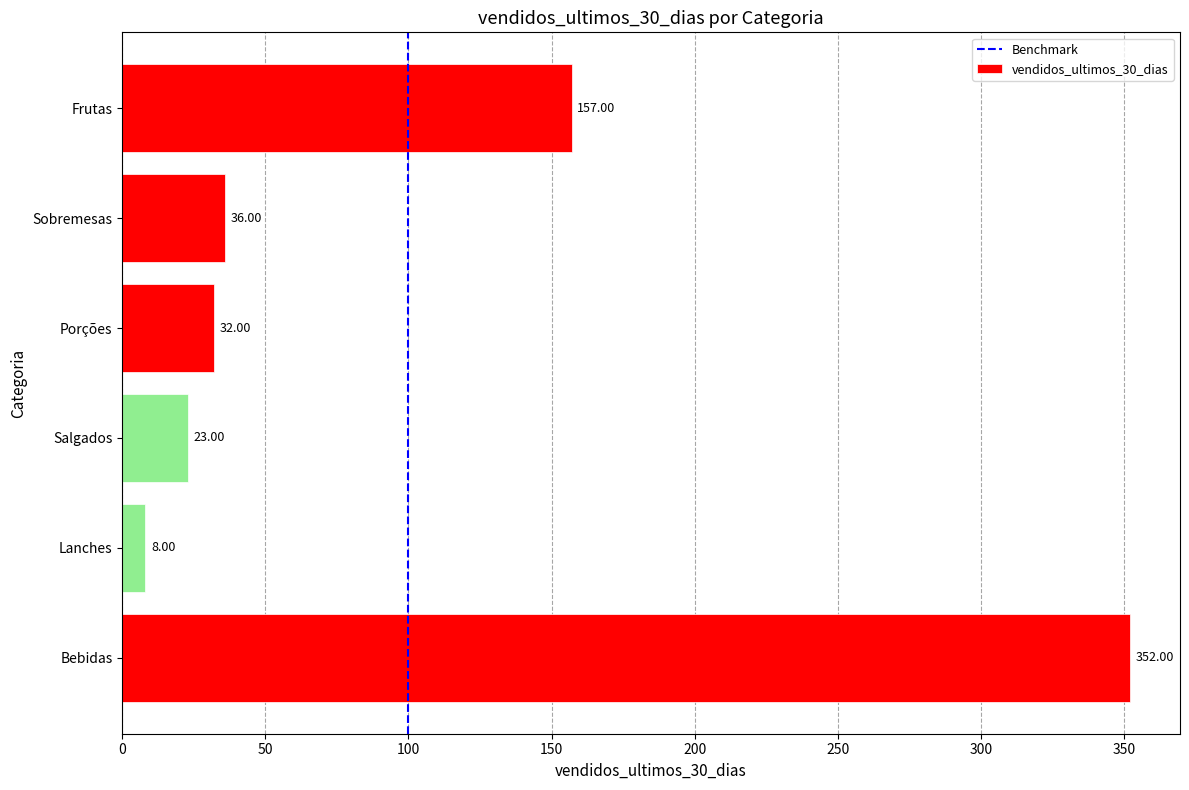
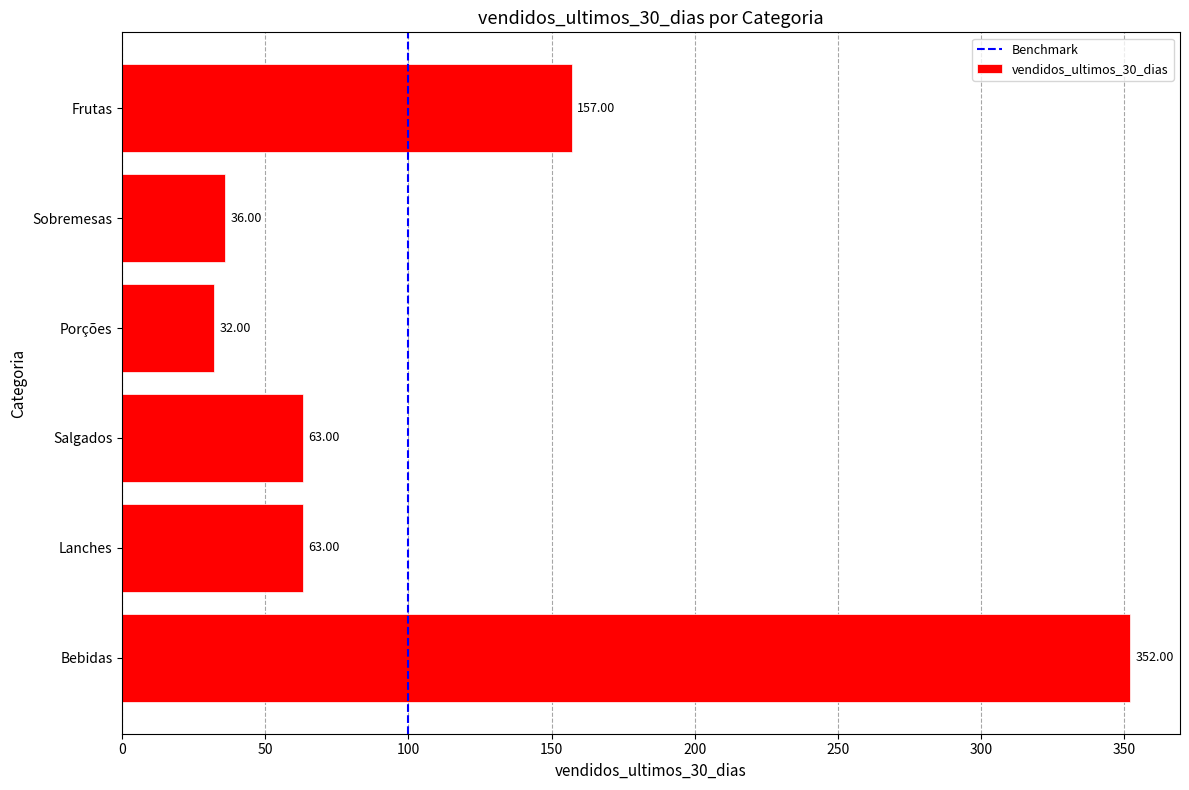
  {
    "Frutas": 157.00,
    "Sobremesas": 36.00,
    "Porções": 32.00,
-   "Salgados": 23.00,
-   "Lanches": 8.00,
+   "Salgados": 63.00,
+   "Lanches": 63.00,
    "Bebidas": 352.00
  }
